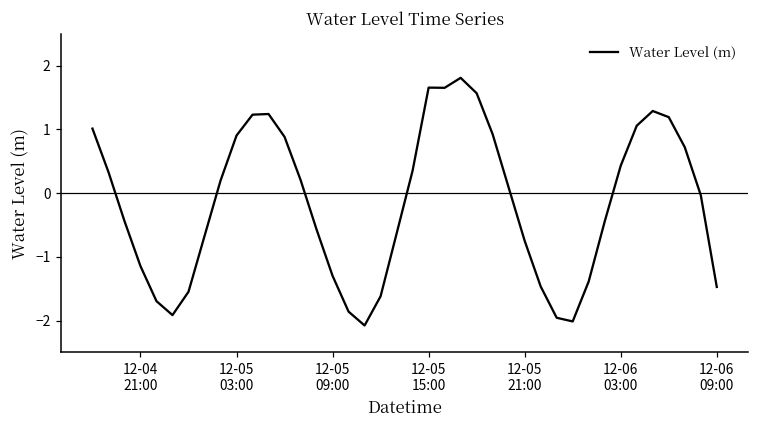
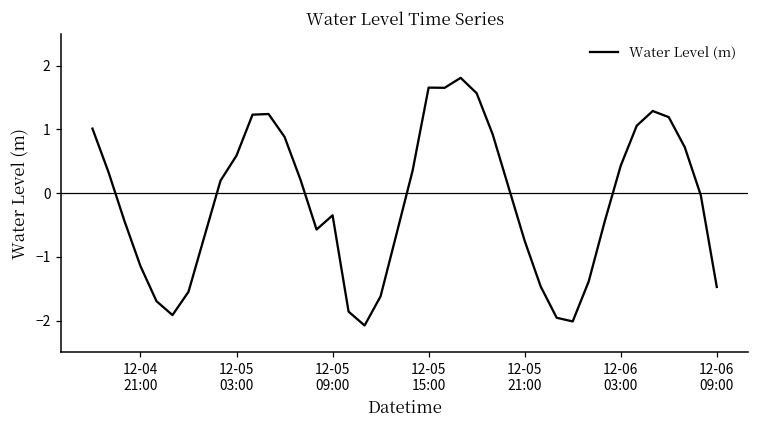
  {
    "12-04 21:00": -1.1,
-   "12-05 03:00": 0.9,
-   "12-05 09:00": -1.3,
+   "12-05 03:00": 0.6,
+   "12-05 09:00": -0.3,
    "12-05 15:00": 1.7,
    "12-05 21:00": -0.7,
    "12-06 03:00": 0.4,
    "12-06 09:00": -1.5
  }
